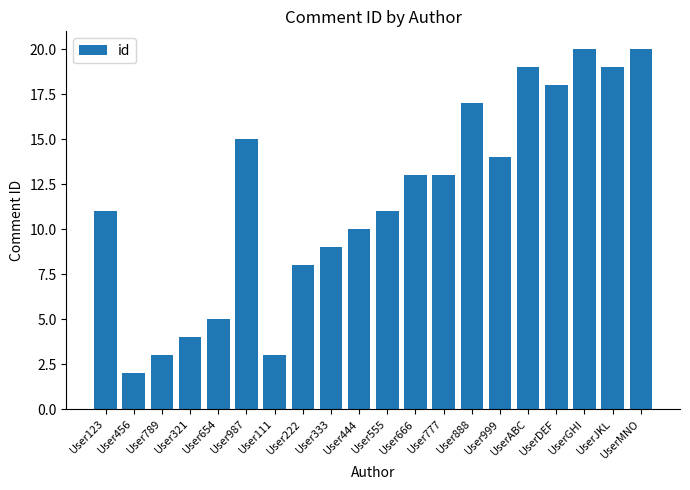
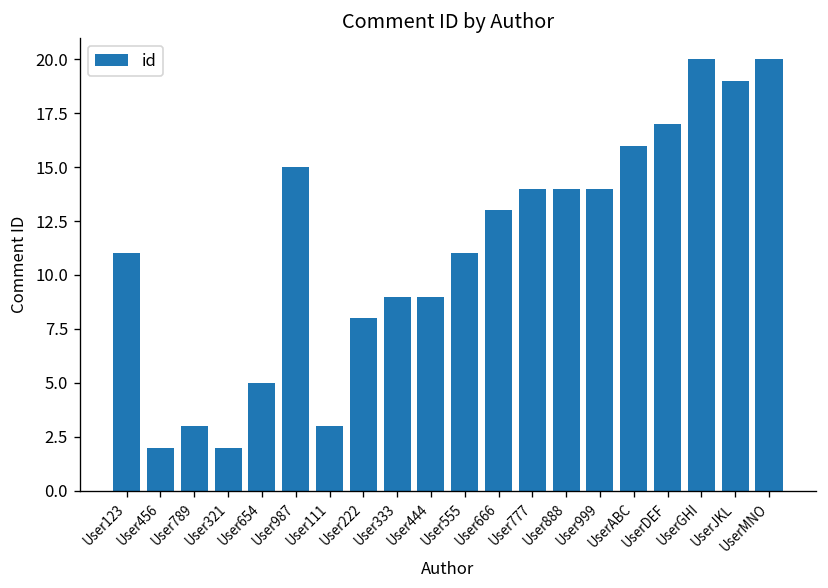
  {
    "User123": 11,
    "User456": 2,
    "User789": 3,
-   "User321": 4,
+   "User321": 2,
    "User654": 5,
    "User987": 15,
    "User111": 3,
    "User222": 8,
    "User333": 9,
-   "User444": 10,
+   "User444": 9,
    "User555": 11,
    "User666": 13,
-   "User777": 13,
-   "User888": 17,
+   "User777": 14,
+   "User888": 14,
    "User999": 14,
-   "UserABC": 19,
-   "UserDEF": 18,
+   "UserABC": 16,
+   "UserDEF": 17,
    "UserGHI": 20,
    "UserJKL": 19,
    "UserMNO": 20
  }
